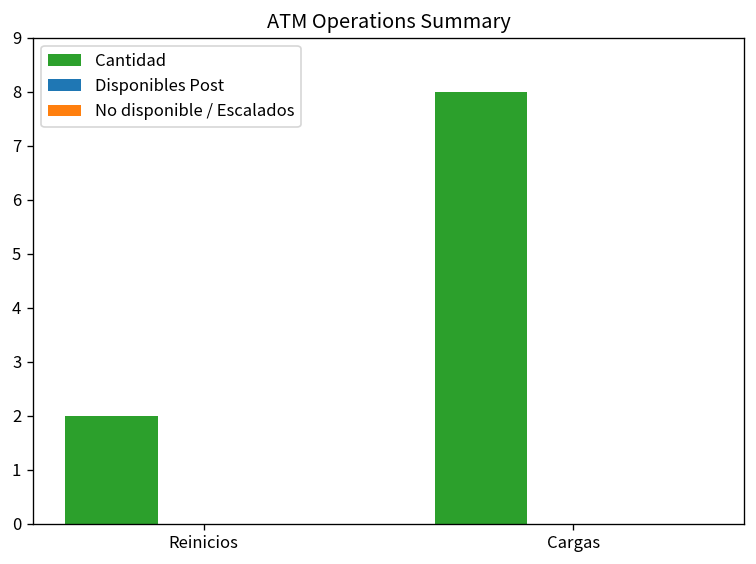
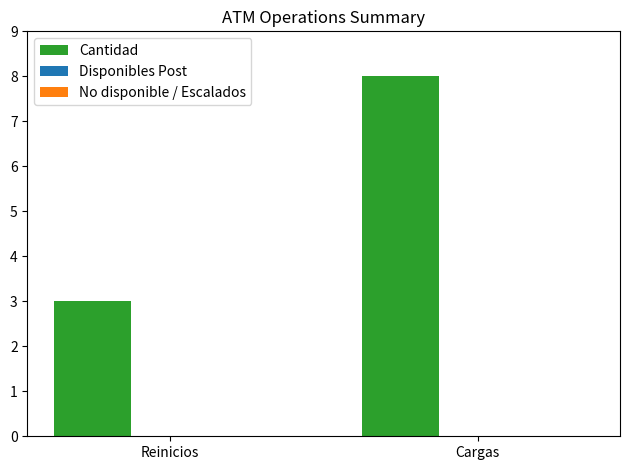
  {
    "Cantidad": {
-     "Reinicios": 2,
+     "Reinicios": 3,
      "Cargas": 8
    },
    "Disponibles Post": {
      "Reinicios": 0,
      "Cargas": 0
    },
    "No disponible / Escalados": {
      "Reinicios": 0,
      "Cargas": 0
    }
  }
